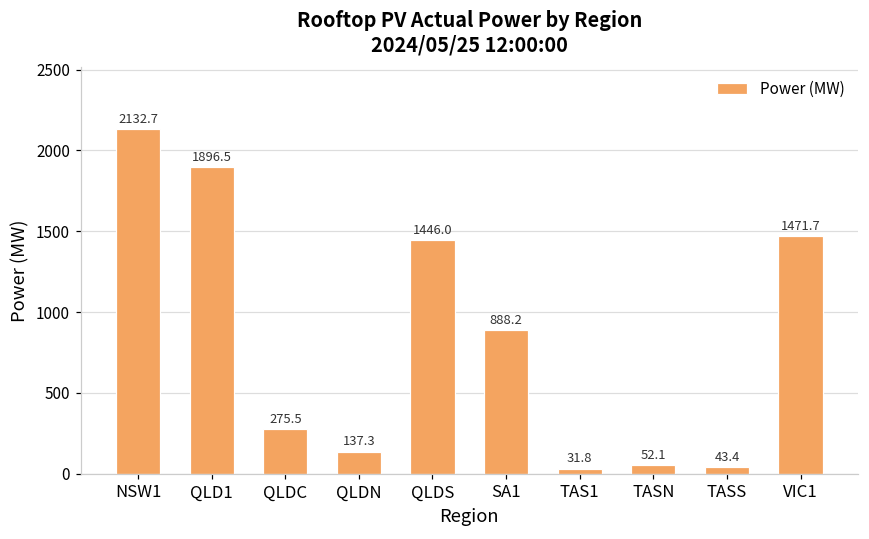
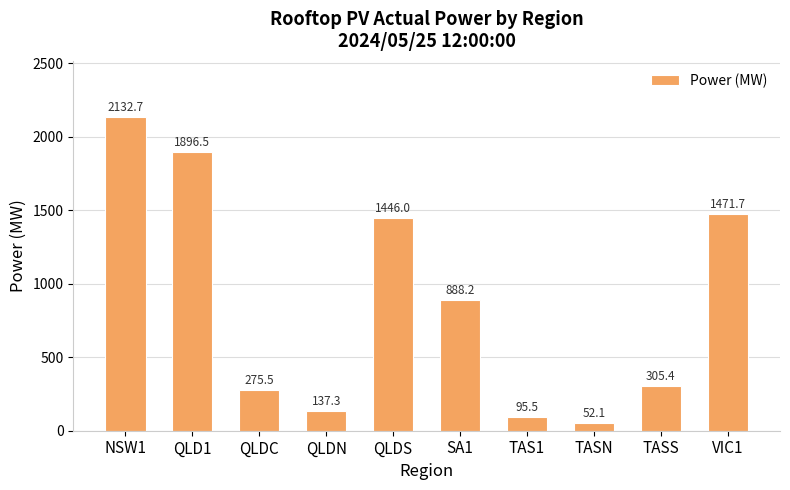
  {
    "NSW1": 2132.7,
    "QLD1": 1896.5,
    "QLDC": 275.5,
    "QLDN": 137.3,
    "QLDS": 1446.0,
    "SA1": 888.2,
-   "TAS1": 31.8,
+   "TAS1": 95.5,
    "TASN": 52.1,
-   "TASS": 43.4,
+   "TASS": 305.4,
    "VIC1": 1471.7
  }
